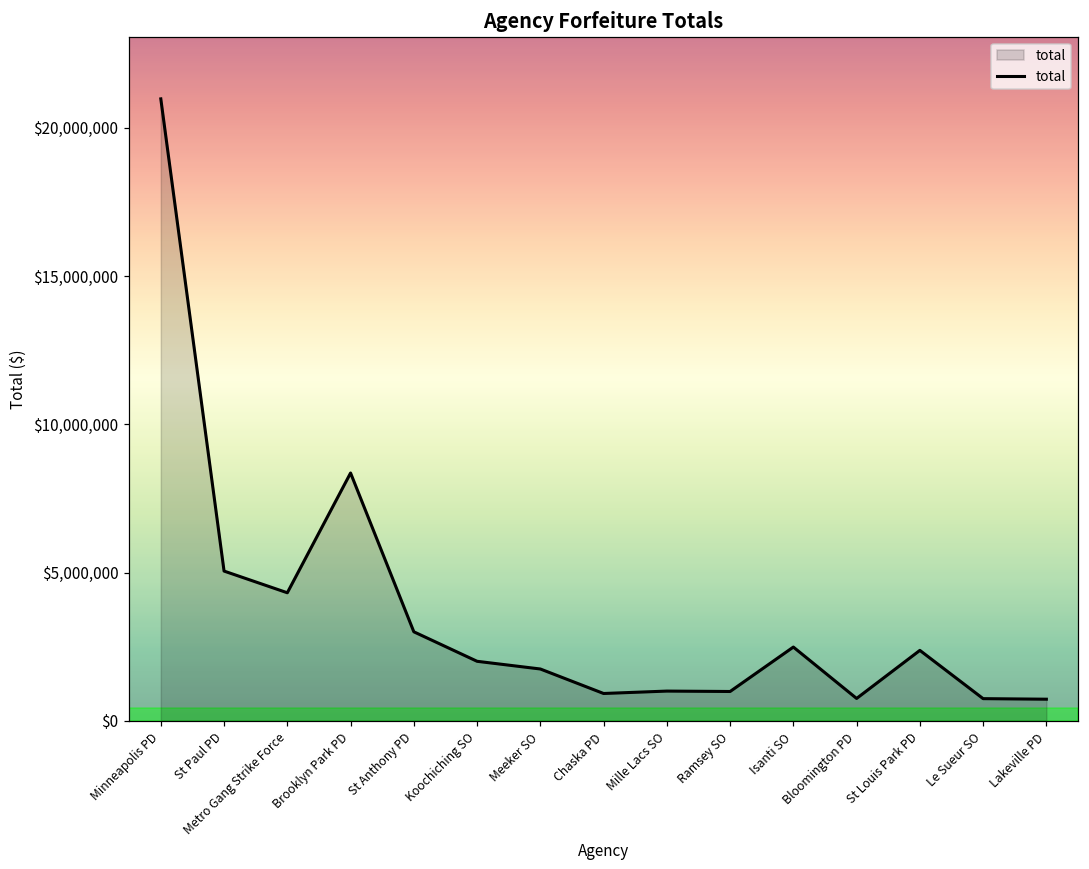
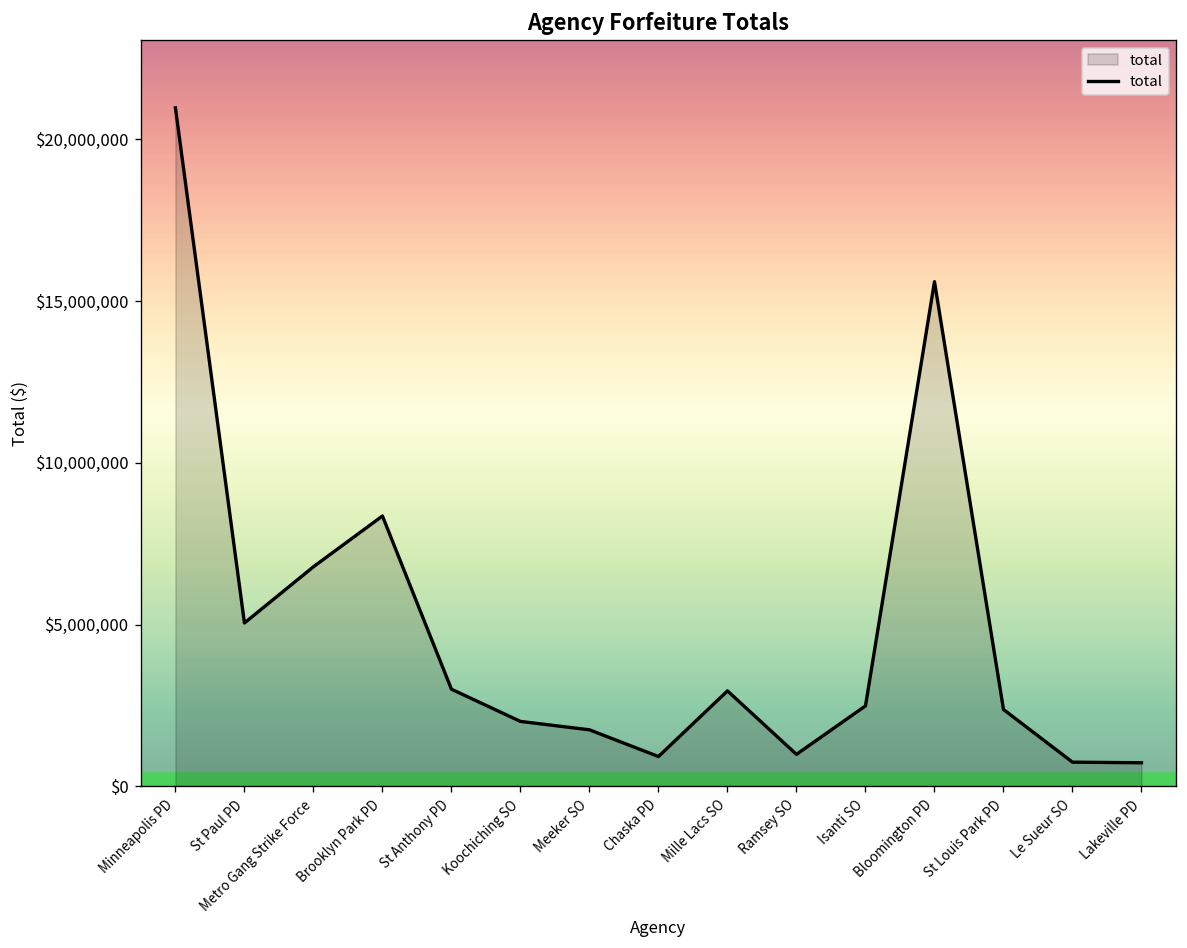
  {
    "Minneapolis PD": "$21,000,000",
    "St Paul PD": "$5,100,000",
-   "Metro Gang Strike Force": "$4,300,000",
+   "Metro Gang Strike Force": "$6,800,000",
    "Brooklyn Park PD": "$8,400,000",
    "St Anthony PD": "$3,000,000",
    "Koochiching SO": "$2,000,000",
    "Meeker SO": "$1,800,000",
    "Chaska PD": "$900,000",
-   "Mille Lacs SO": "$1,000,000",
+   "Mille Lacs SO": "$3,000,000",
    "Ramsey SO": "$1,000,000",
    "Isanti SO": "$2,500,000",
-   "Bloomington PD": "$800,000",
+   "Bloomington PD": "$15,600,000",
    "St Louis Park PD": "$2,400,000",
    "Le Sueur SO": "$800,000",
    "Lakeville PD": "$700,000"
  }
